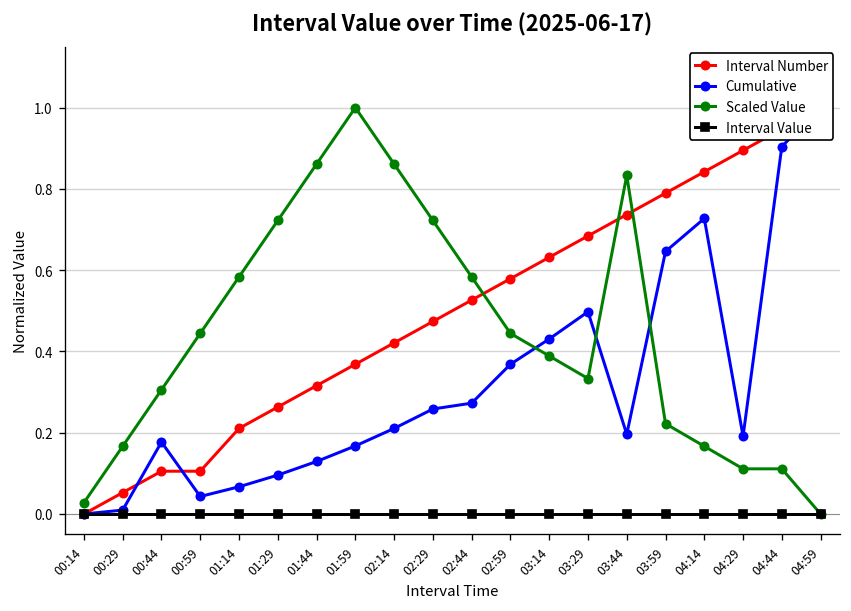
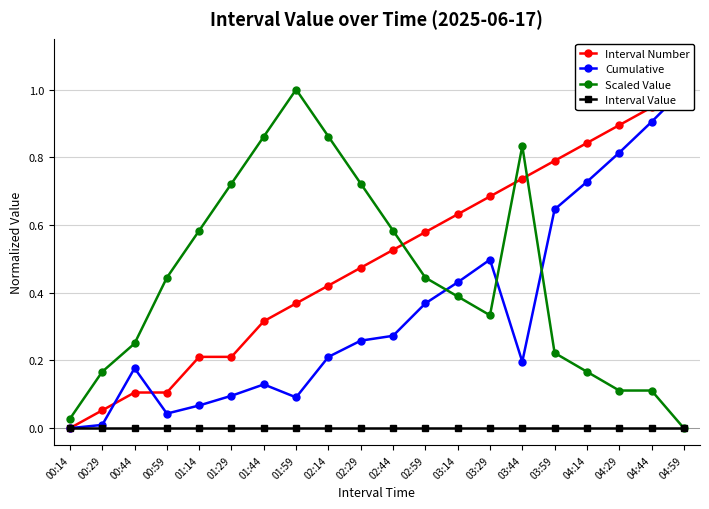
  {
    "Interval Number": {
      "00:29": 0.05,
      "00:44": 0.11,
      "00:59": 0.11,
      "01:14": 0.21,
-     "01:29": 0.26,
+     "01:29": 0.21,
      "01:44": 0.32,
      "01:59": 0.37,
      "02:14": 0.42,
      "02:29": 0.47,
      "02:44": 0.53,
      "02:59": 0.58,
      "03:14": 0.63,
      "03:29": 0.68,
      "03:44": 0.74,
      "03:59": 0.79,
      "04:14": 0.84,
      "04:29": 0.89
    },
    "Cumulative": {
      "00:29": 0.01,
      "00:44": 0.18,
      "00:59": 0.04,
      "01:14": 0.07,
      "01:29": 0.10,
      "01:44": 0.13,
-     "01:59": 0.17,
+     "01:59": 0.09,
      "02:14": 0.21,
      "02:29": 0.26,
      "02:44": 0.27,
      "02:59": 0.37,
      "03:14": 0.43,
      "03:29": 0.50,
      "03:44": 0.20,
      "03:59": 0.65,
      "04:14": 0.73,
-     "04:29": 0.19,
+     "04:29": 0.81,
      "04:44": 0.90
    },
    "Scaled Value": {
      "00:14": 0.03,
      "00:29": 0.17,
-     "00:44": 0.31,
+     "00:44": 0.25,
      "00:59": 0.44,
      "01:14": 0.58,
      "01:29": 0.72,
      "01:44": 0.86,
      "01:59": 1.00,
      "02:14": 0.86,
      "02:29": 0.72,
      "02:44": 0.58,
      "02:59": 0.44,
      "03:14": 0.39,
      "03:29": 0.33,
      "03:44": 0.83,
      "03:59": 0.22,
      "04:14": 0.17,
      "04:29": 0.11,
      "04:44": 0.11
    },
    "Interval Value": {
      "00:29": 0.00,
      "00:44": 0.00,
      "00:59": 0.00,
      "01:14": 0.00,
      "01:29": 0.00,
      "01:44": 0.00,
      "01:59": 0.00,
      "02:14": 0.00,
      "02:29": 0.00,
      "02:44": 0.00,
      "02:59": 0.00,
      "03:14": 0.00,
      "03:29": 0.00,
      "03:44": 0.00,
      "03:59": 0.00,
      "04:14": 0.00,
      "04:29": 0.00,
      "04:44": 0.00
    }
  }
